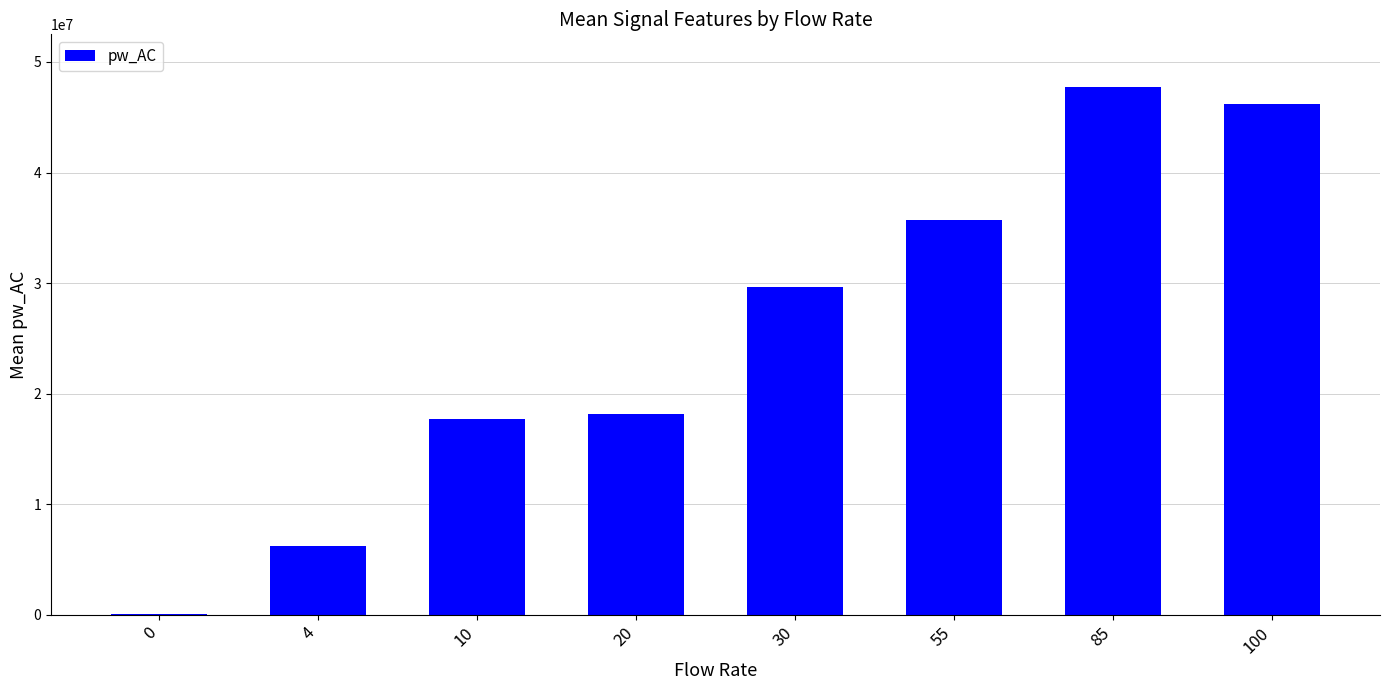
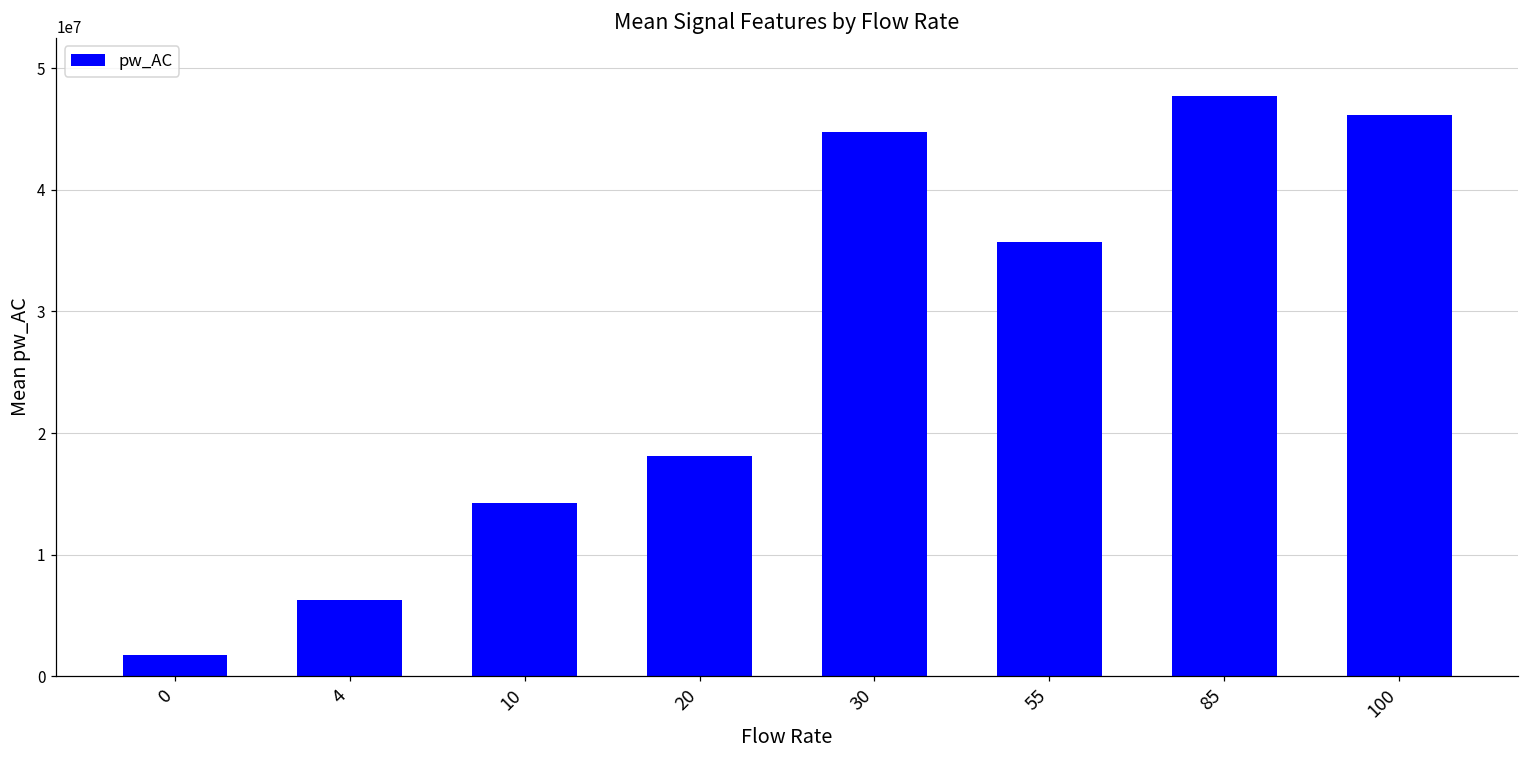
  {
-   "0": 0,
+   "0": 1700000,
    "4": 6300000,
-   "10": 17700000,
+   "10": 14200000,
    "20": 18100000,
-   "30": 29600000,
+   "30": 44700000,
    "55": 35700000,
    "85": 47700000,
    "100": 46200000
  }
